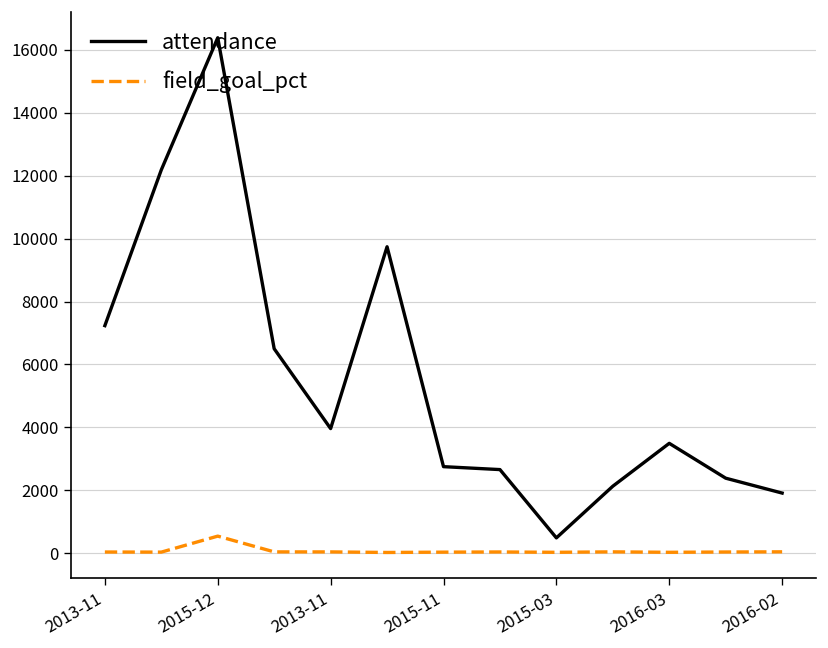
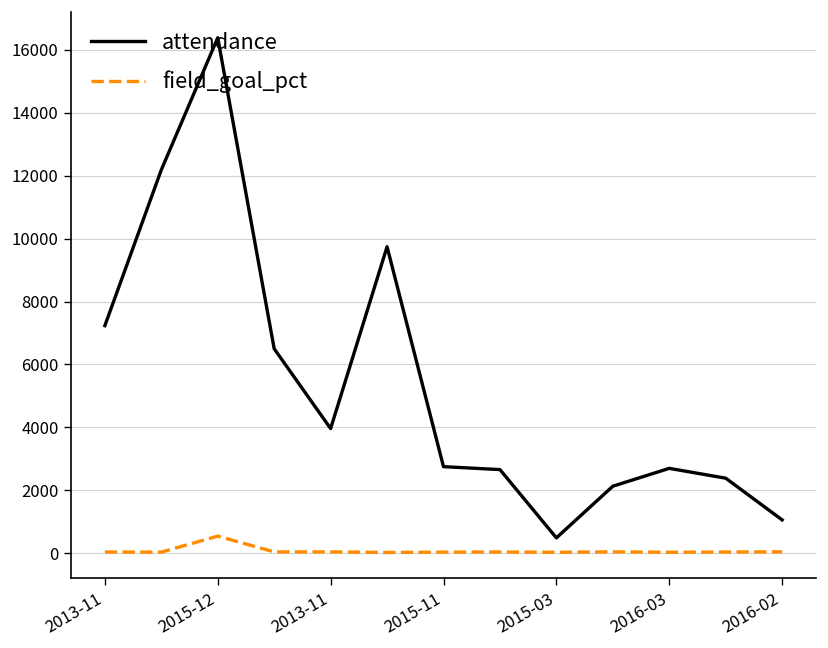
  {
    "attendance": {
      "2015-12": 16400,
      "2015-11": 2800,
      "2015-03": 500,
-     "2016-03": 3500,
-     "2016-02": 1900
+     "2016-03": 2700,
+     "2016-02": 1100
    },
    "field_goal_pct": {
      "2015-12": 500,
      "2015-11": 0,
      "2015-03": 0,
      "2016-03": 0,
      "2016-02": 0
    }
  }
